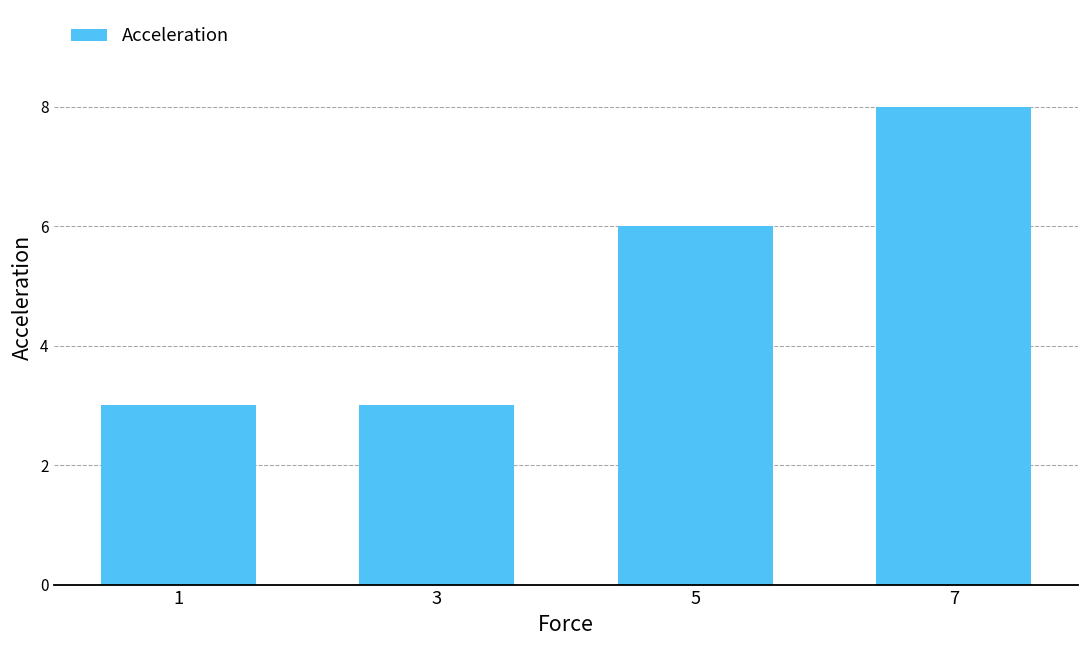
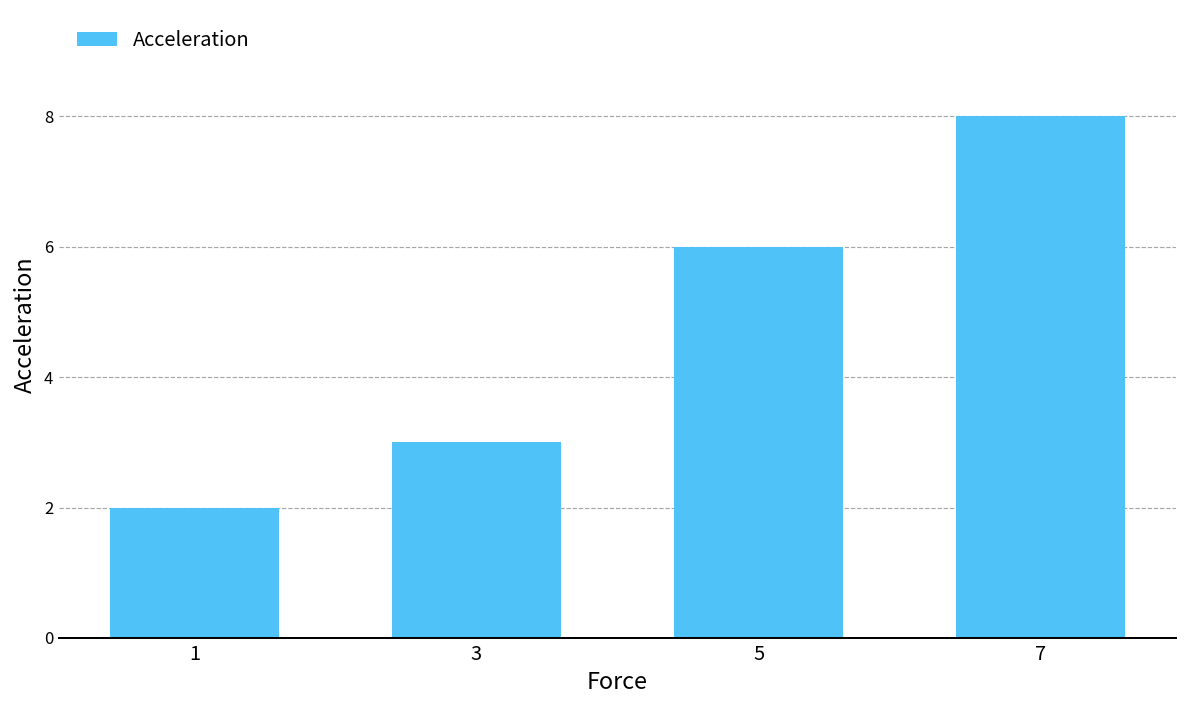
  {
-   "1": 3,
+   "1": 2,
    "3": 3,
    "5": 6,
    "7": 8
  }
